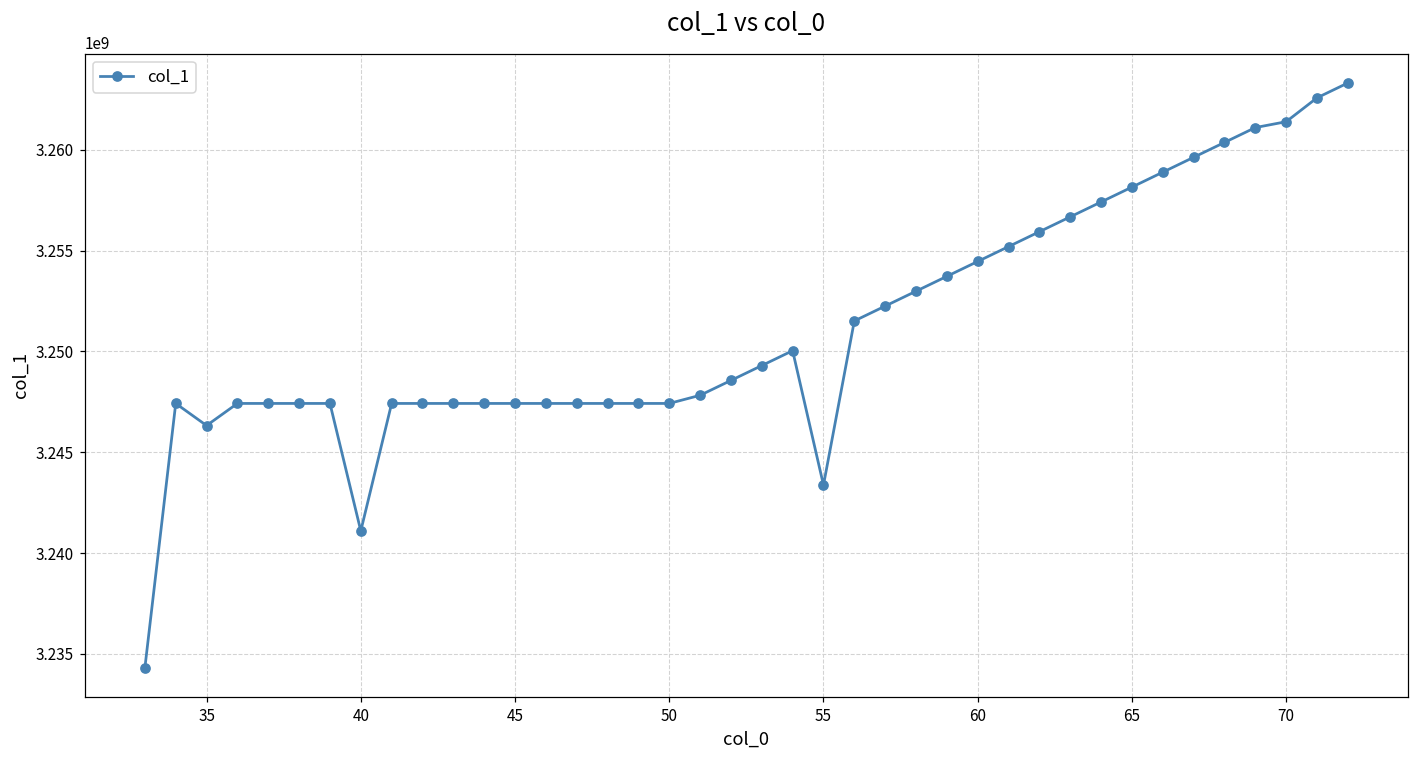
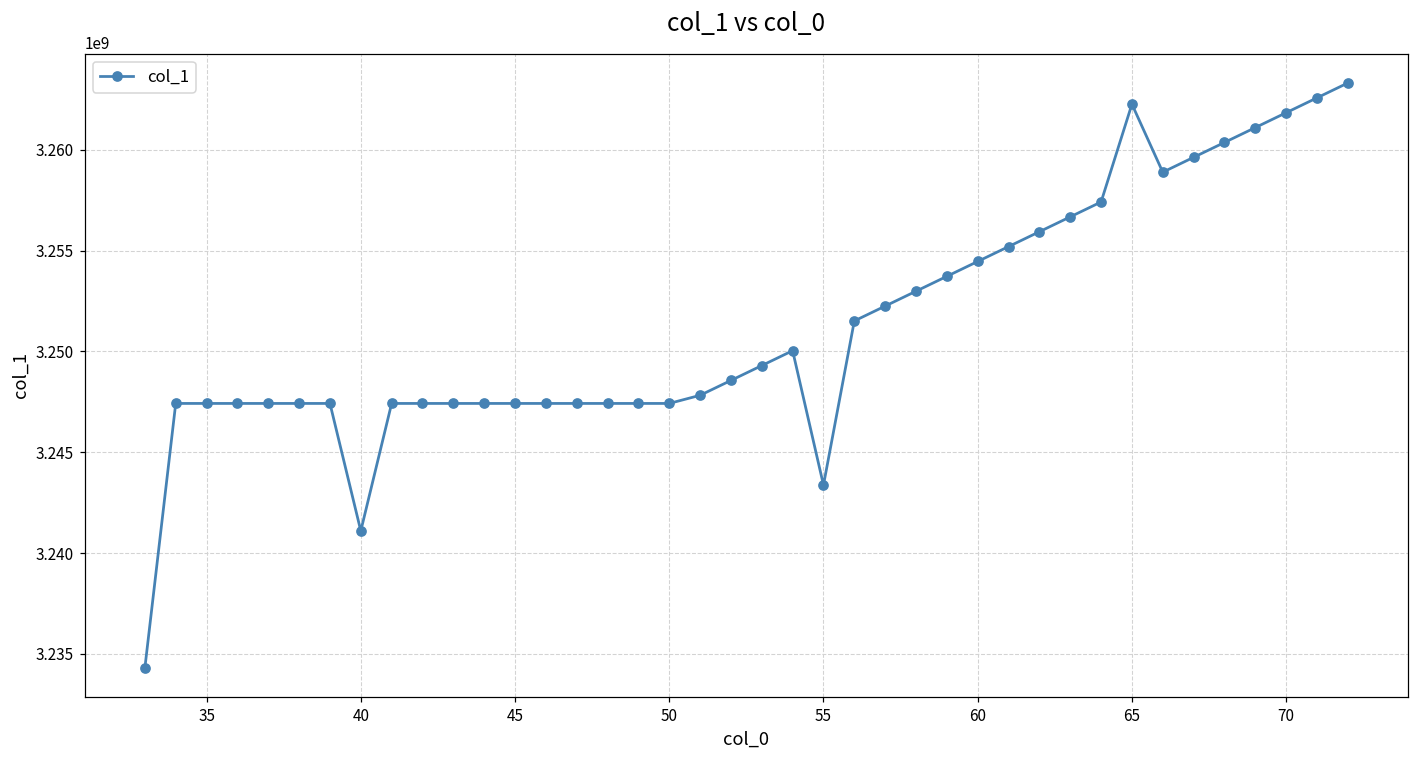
  {
-   "35": 3246300000,
+   "35": 3247400000,
    "40": 3241100000,
    "45": 3247400000,
    "50": 3247400000,
    "55": 3243400000,
    "60": 3254500000,
-   "65": 3258100000,
-   "70": 3261400000
+   "65": 3262300000,
+   "70": 3261800000
  }
